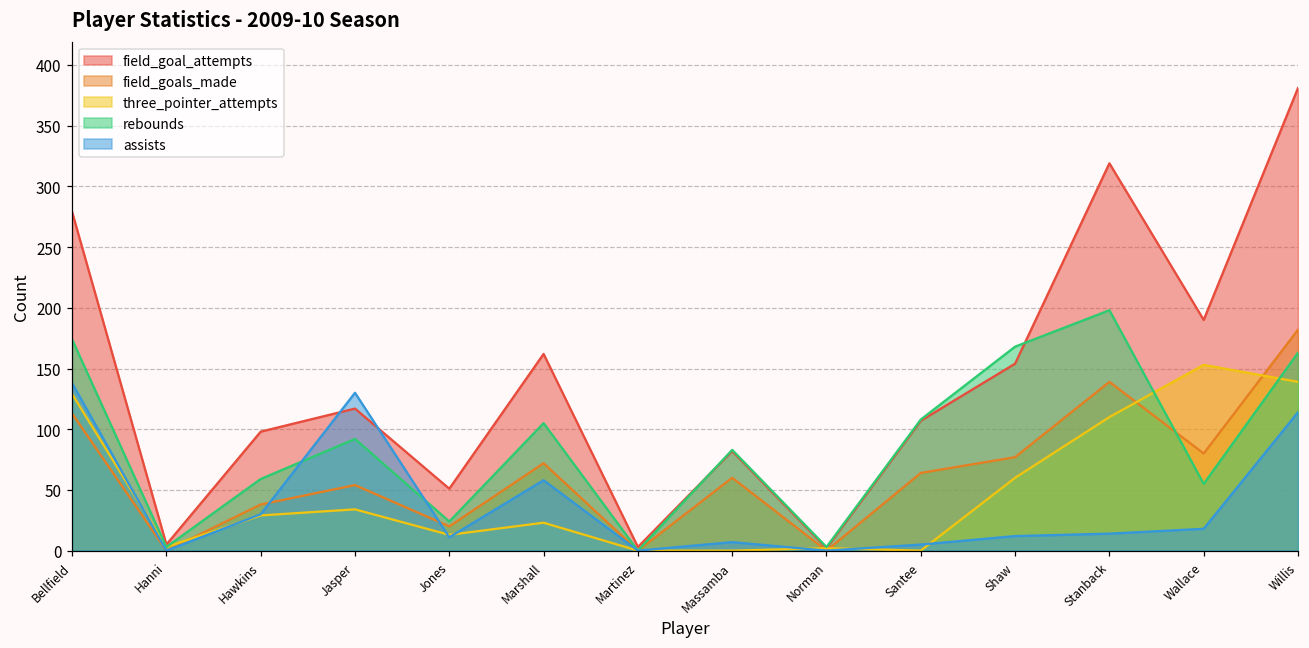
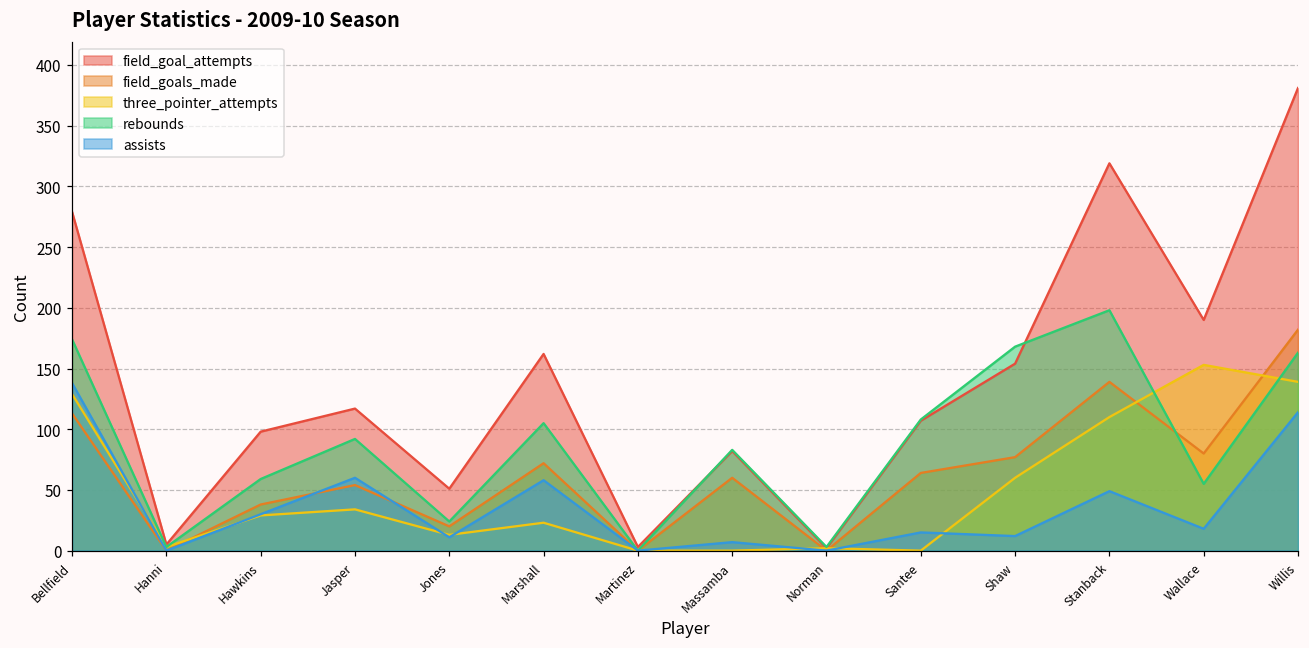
  {
    "rebounds": {
      "Bellfield": 174,
      "Hawkins": 59,
      "Jasper": 92,
      "Jones": 24,
      "Marshall": 105,
      "Shaw": 168,
      "Stanback": 198,
      "Wallace": 55,
      "Willis": 163
    },
    "assists": {
      "Bellfield": 138,
-     "Jasper": 130,
+     "Jasper": 60,
      "Marshall": 58,
      "Massamba": 7,
-     "Santee": 5,
+     "Santee": 15,
      "Shaw": 12,
-     "Stanback": 14,
+     "Stanback": 49,
      "Wallace": 18,
      "Willis": 114
    }
  }
